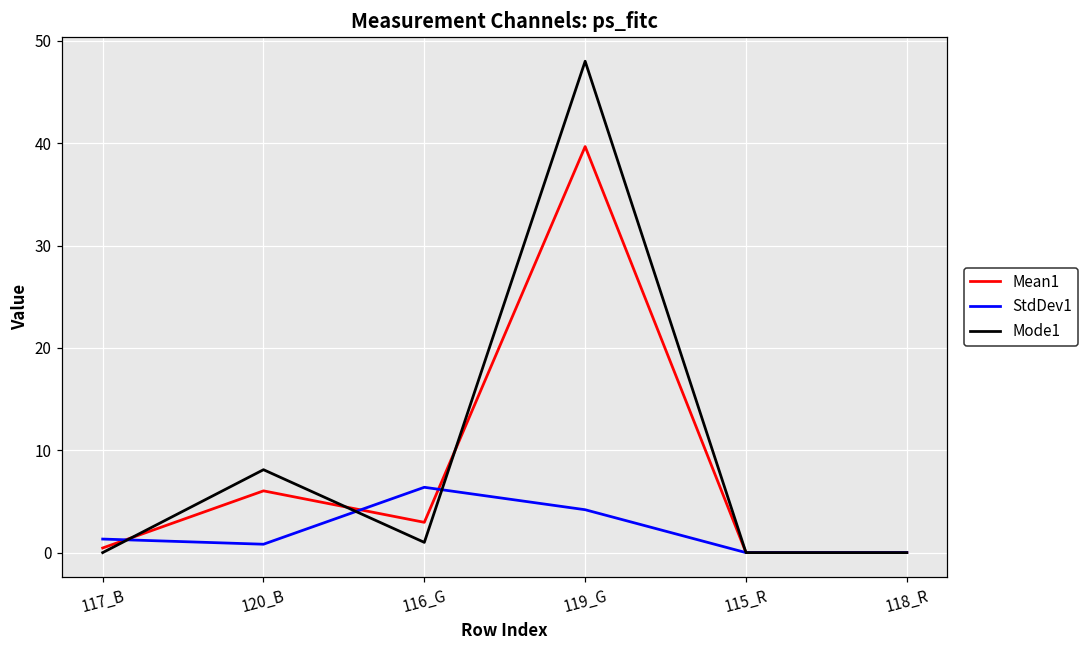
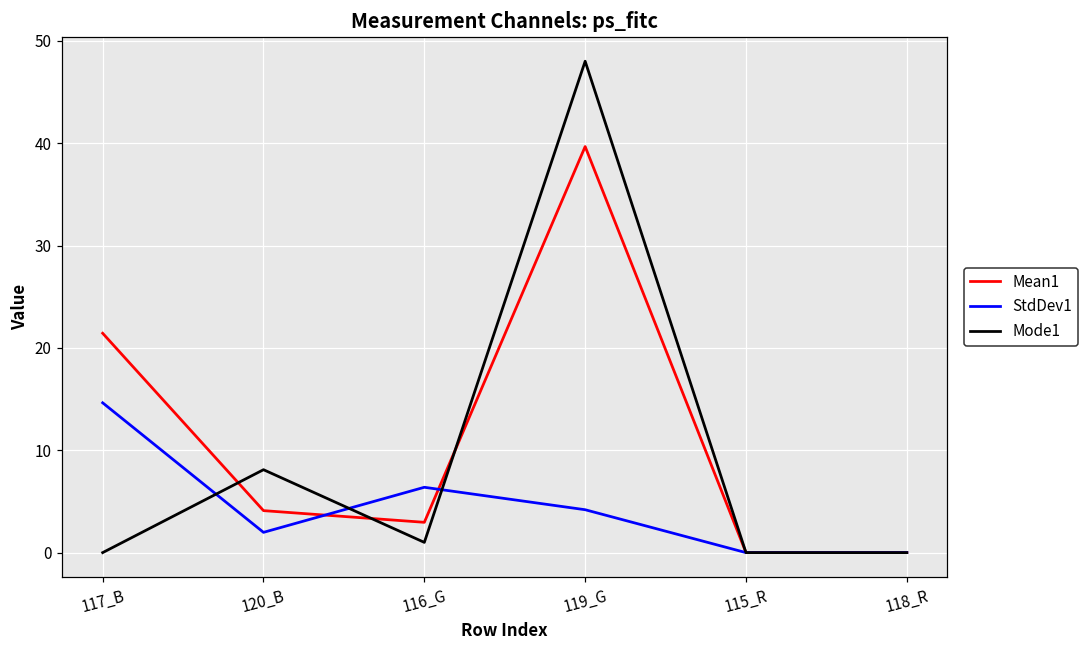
  {
    "Mean1": {
-     "117_B": 0,
-     "120_B": 6,
+     "117_B": 21,
+     "120_B": 4,
      "116_G": 3,
      "119_G": 40
    },
    "StdDev1": {
-     "117_B": 1,
-     "120_B": 1,
+     "117_B": 15,
+     "120_B": 2,
      "116_G": 6,
      "119_G": 4
    },
    "Mode1": {
      "117_B": 0,
      "120_B": 8,
      "116_G": 1,
      "119_G": 48
    }
  }
